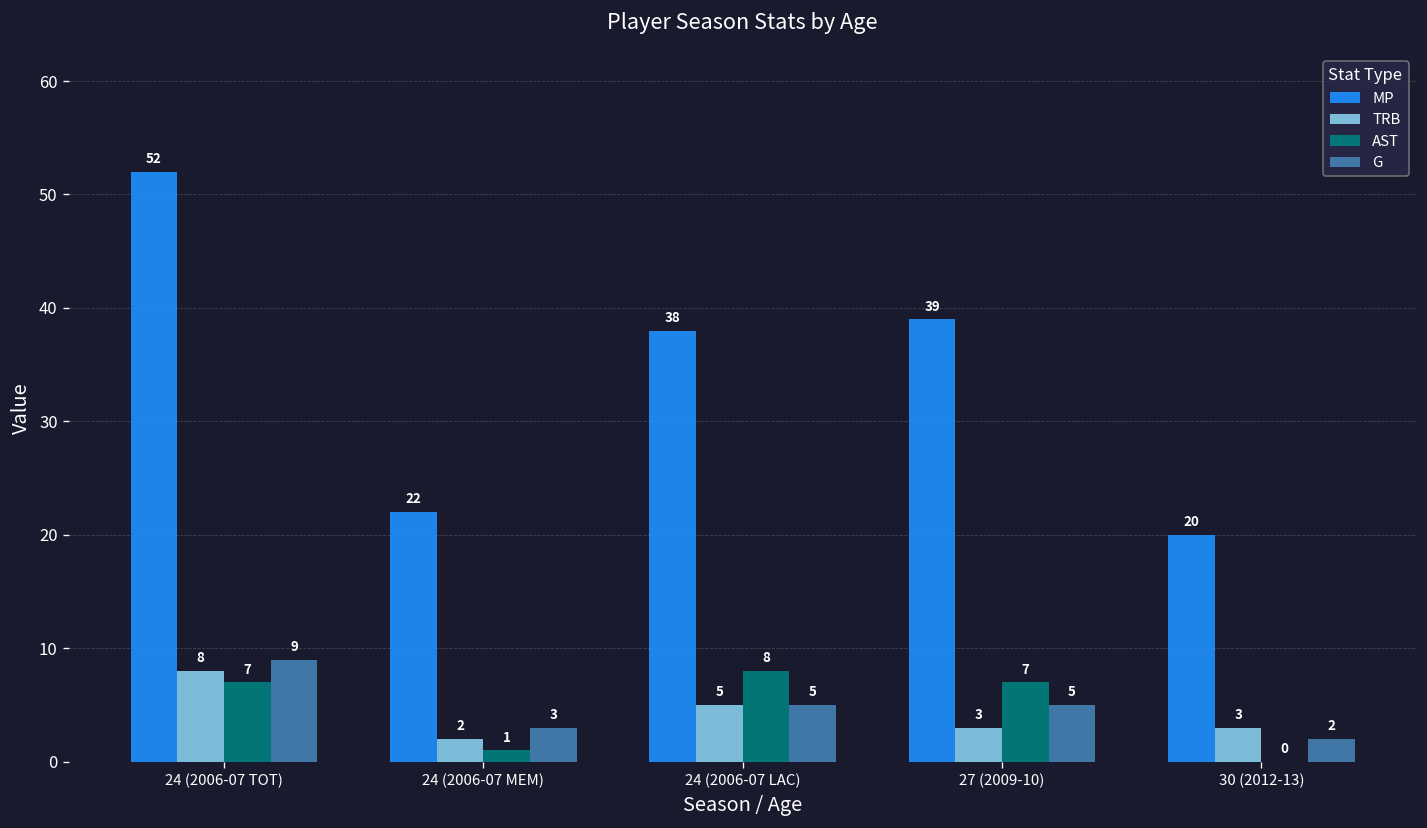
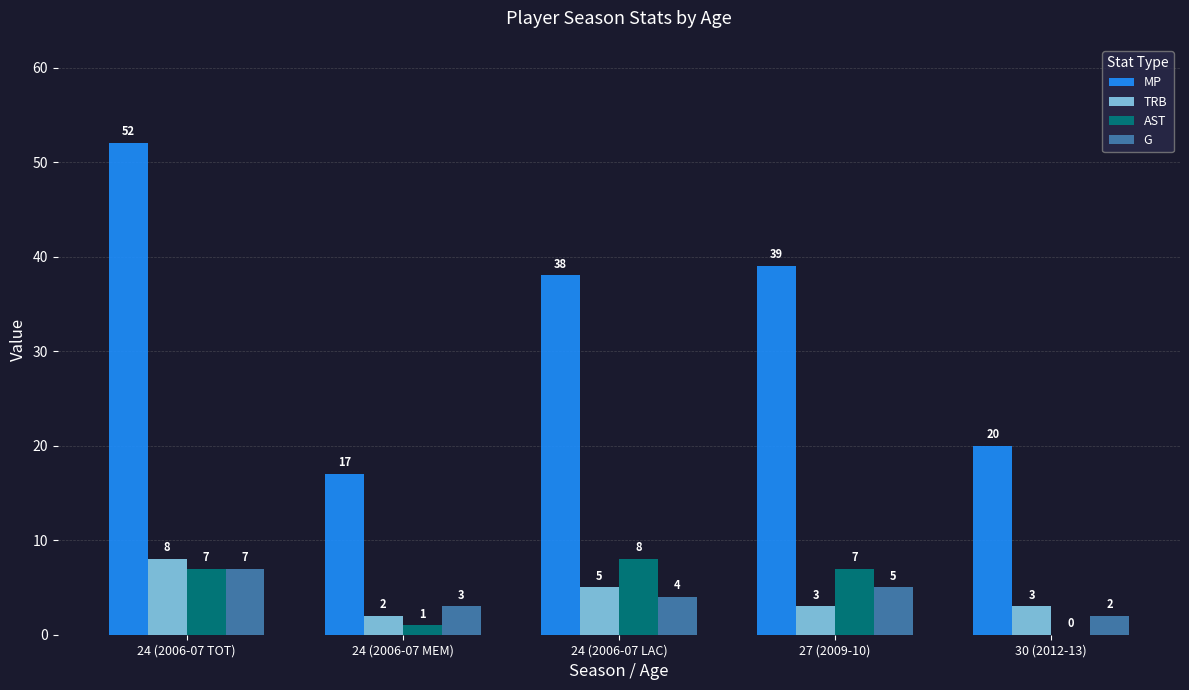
  {
    "MP": {
      "24 (2006-07 TOT)": 52,
-     "24 (2006-07 MEM)": 22,
+     "24 (2006-07 MEM)": 17,
      "24 (2006-07 LAC)": 38,
      "27 (2009-10)": 39,
      "30 (2012-13)": 20
    },
    "TRB": {
      "24 (2006-07 TOT)": 8,
      "24 (2006-07 MEM)": 2,
      "24 (2006-07 LAC)": 5,
      "27 (2009-10)": 3,
      "30 (2012-13)": 3
    },
    "AST": {
      "24 (2006-07 TOT)": 7,
      "24 (2006-07 MEM)": 1,
      "24 (2006-07 LAC)": 8,
      "27 (2009-10)": 7,
      "30 (2012-13)": 0
    },
    "G": {
-     "24 (2006-07 TOT)": 9,
+     "24 (2006-07 TOT)": 7,
      "24 (2006-07 MEM)": 3,
-     "24 (2006-07 LAC)": 5,
+     "24 (2006-07 LAC)": 4,
      "27 (2009-10)": 5,
      "30 (2012-13)": 2
    }
  }
